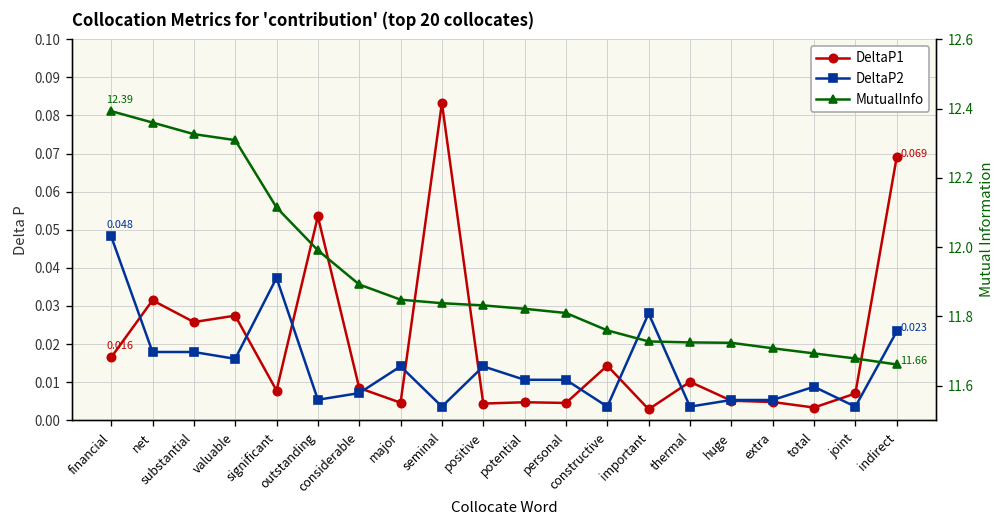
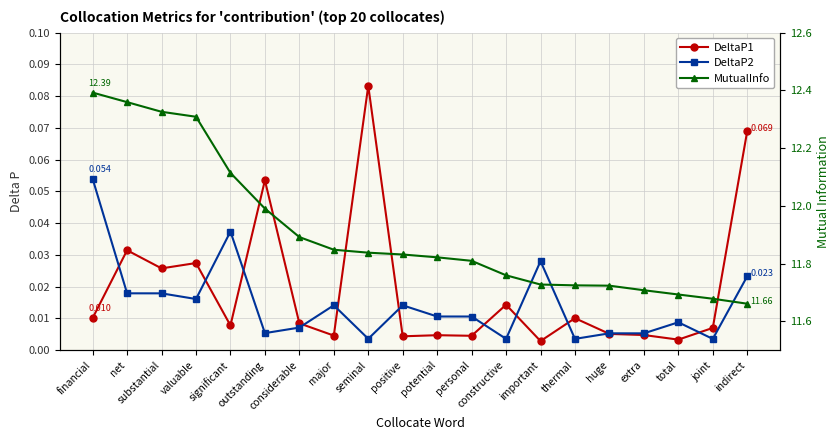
  {
    "DeltaP1": {
-     "financial": 0.016,
+     "financial": 0.010,
      "indirect": 0.069
    },
    "DeltaP2": {
-     "financial": 0.048,
+     "financial": 0.054,
      "indirect": 0.023
    },
    "MutualInfo": {
      "financial": 12.39,
      "indirect": 11.66
    }
  }
